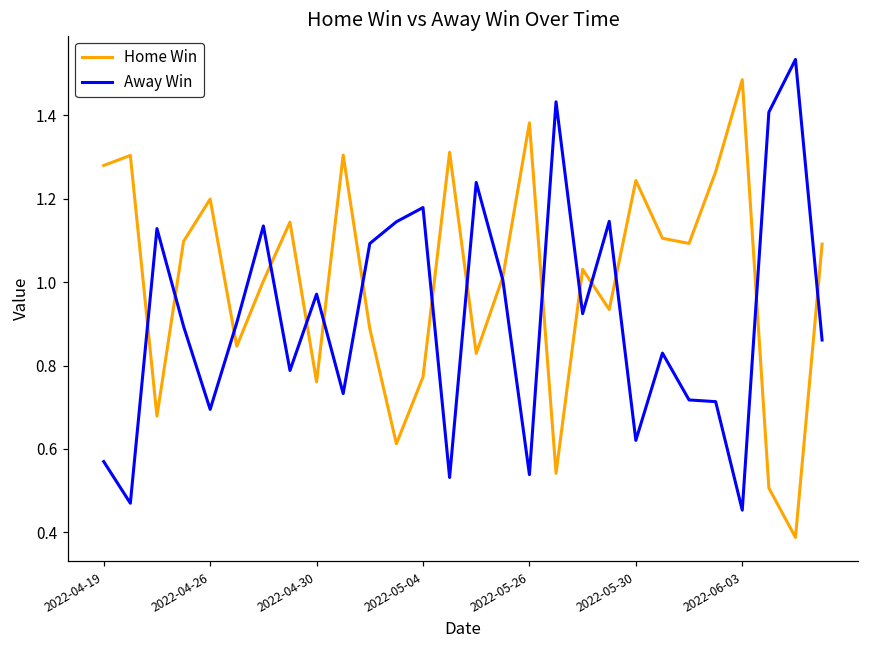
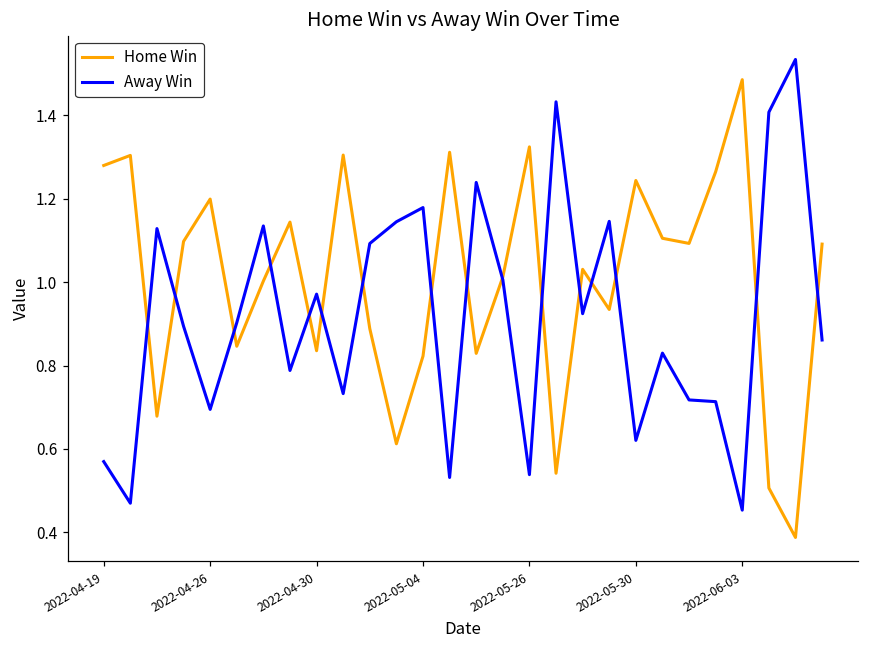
  {
    "Home Win": {
      "2022-04-19": 1.28,
      "2022-04-26": 1.20,
-     "2022-04-30": 0.76,
-     "2022-05-04": 0.77,
-     "2022-05-26": 1.38,
+     "2022-04-30": 0.84,
+     "2022-05-04": 0.82,
+     "2022-05-26": 1.32,
      "2022-05-30": 1.24,
      "2022-06-03": 1.49
    },
    "Away Win": {
      "2022-04-19": 0.57,
      "2022-04-26": 0.70,
      "2022-04-30": 0.97,
      "2022-05-04": 1.18,
      "2022-05-26": 0.54,
      "2022-05-30": 0.62,
      "2022-06-03": 0.45
    }
  }
